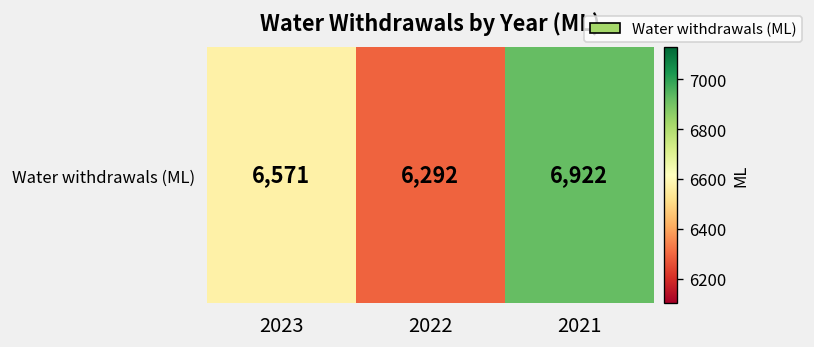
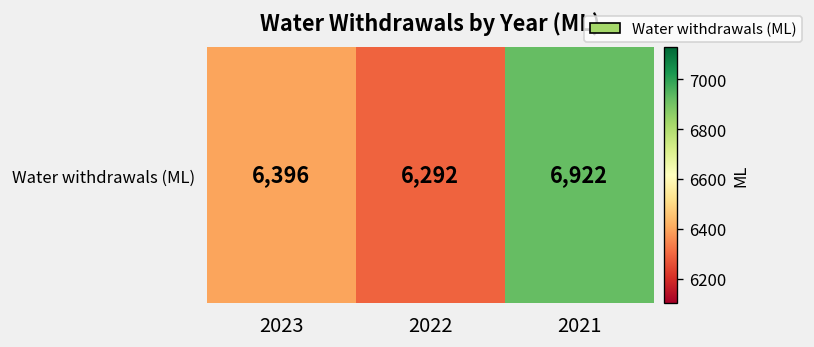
  {
    "Water withdrawals (ML)": {
-     "2023": "6,571",
+     "2023": "6,396",
      "2022": "6,292",
      "2021": "6,922"
    }
  }
